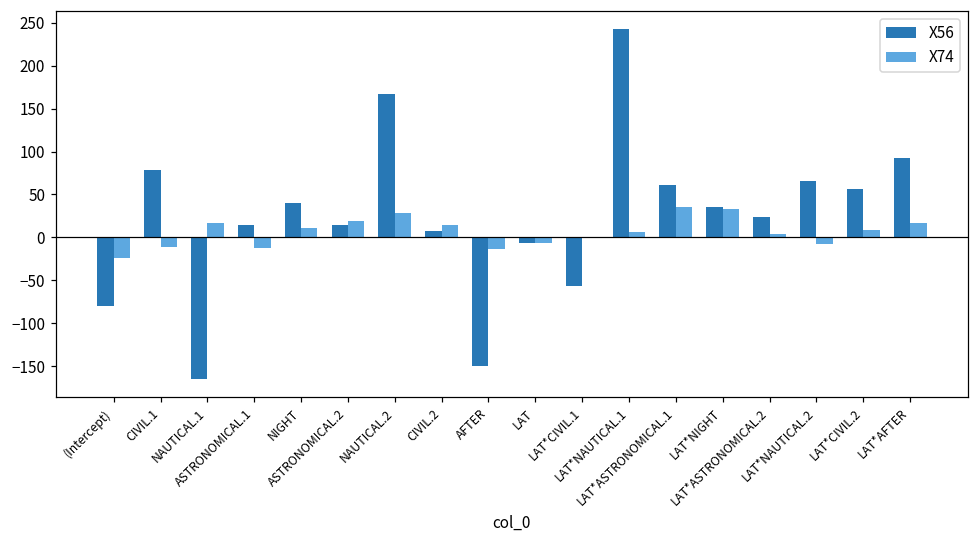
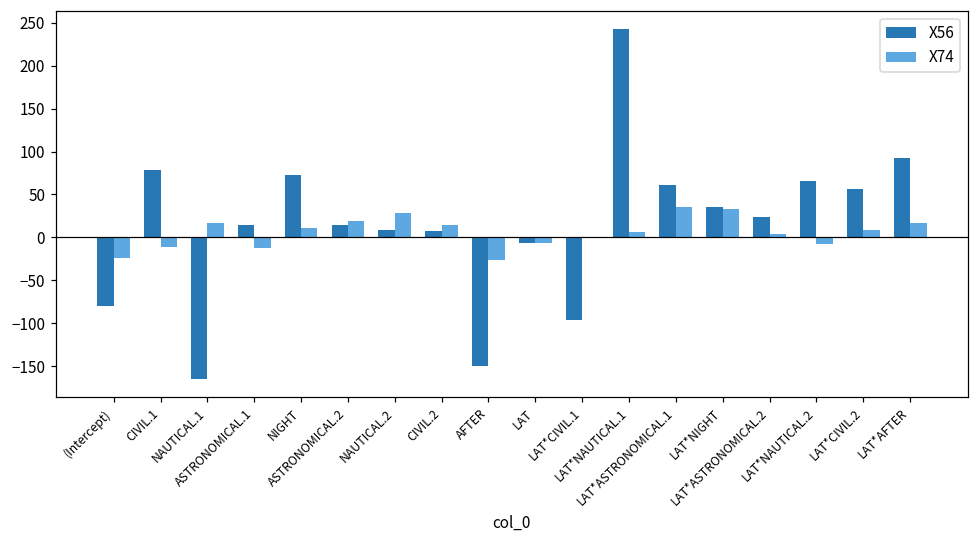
  {
    "X56": {
      "(Intercept)": -80,
      "CIVIL.1": 80,
      "NAUTICAL.1": -170,
      "ASTRONOMICAL.1": 10,
-     "NIGHT": 40,
+     "NIGHT": 70,
      "ASTRONOMICAL.2": 10,
-     "NAUTICAL.2": 170,
+     "NAUTICAL.2": 10,
      "CIVIL.2": 10,
      "AFTER": -150,
      "LAT": -10,
-     "LAT*CIVIL.1": -60,
+     "LAT*CIVIL.1": -100,
      "LAT*NAUTICAL.1": 240,
      "LAT*ASTRONOMICAL.1": 60,
      "LAT*NIGHT": 40,
      "LAT*ASTRONOMICAL.2": 20,
      "LAT*NAUTICAL.2": 70,
      "LAT*CIVIL.2": 60,
      "LAT*AFTER": 90
    },
    "X74": {
      "(Intercept)": -20,
      "CIVIL.1": -10,
      "NAUTICAL.1": 20,
      "ASTRONOMICAL.1": -10,
      "NIGHT": 10,
      "ASTRONOMICAL.2": 20,
      "NAUTICAL.2": 30,
      "CIVIL.2": 10,
-     "AFTER": -10,
+     "AFTER": -30,
      "LAT": -10,
      "LAT*NAUTICAL.1": 10,
      "LAT*ASTRONOMICAL.1": 30,
      "LAT*NIGHT": 30,
      "LAT*ASTRONOMICAL.2": 0,
      "LAT*NAUTICAL.2": -10,
      "LAT*CIVIL.2": 10,
      "LAT*AFTER": 20
    }
  }
